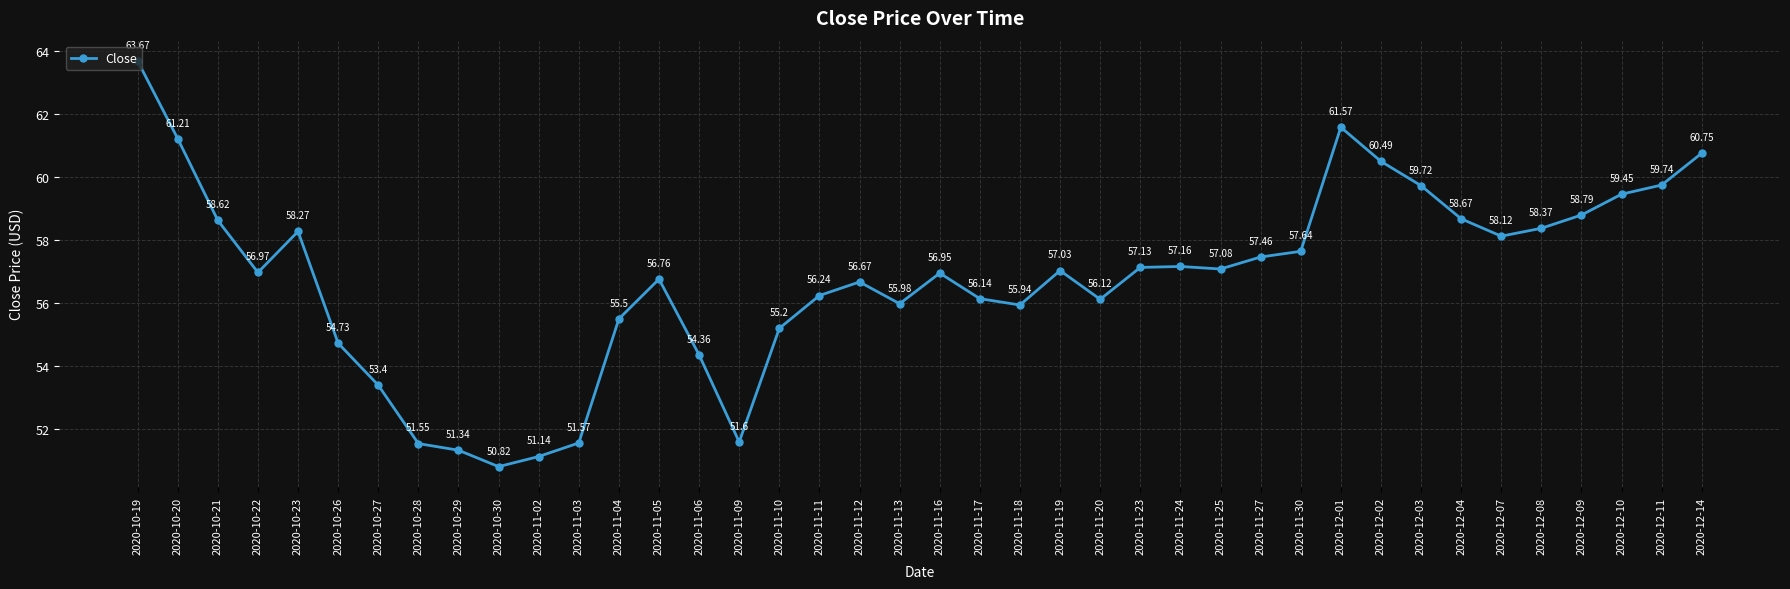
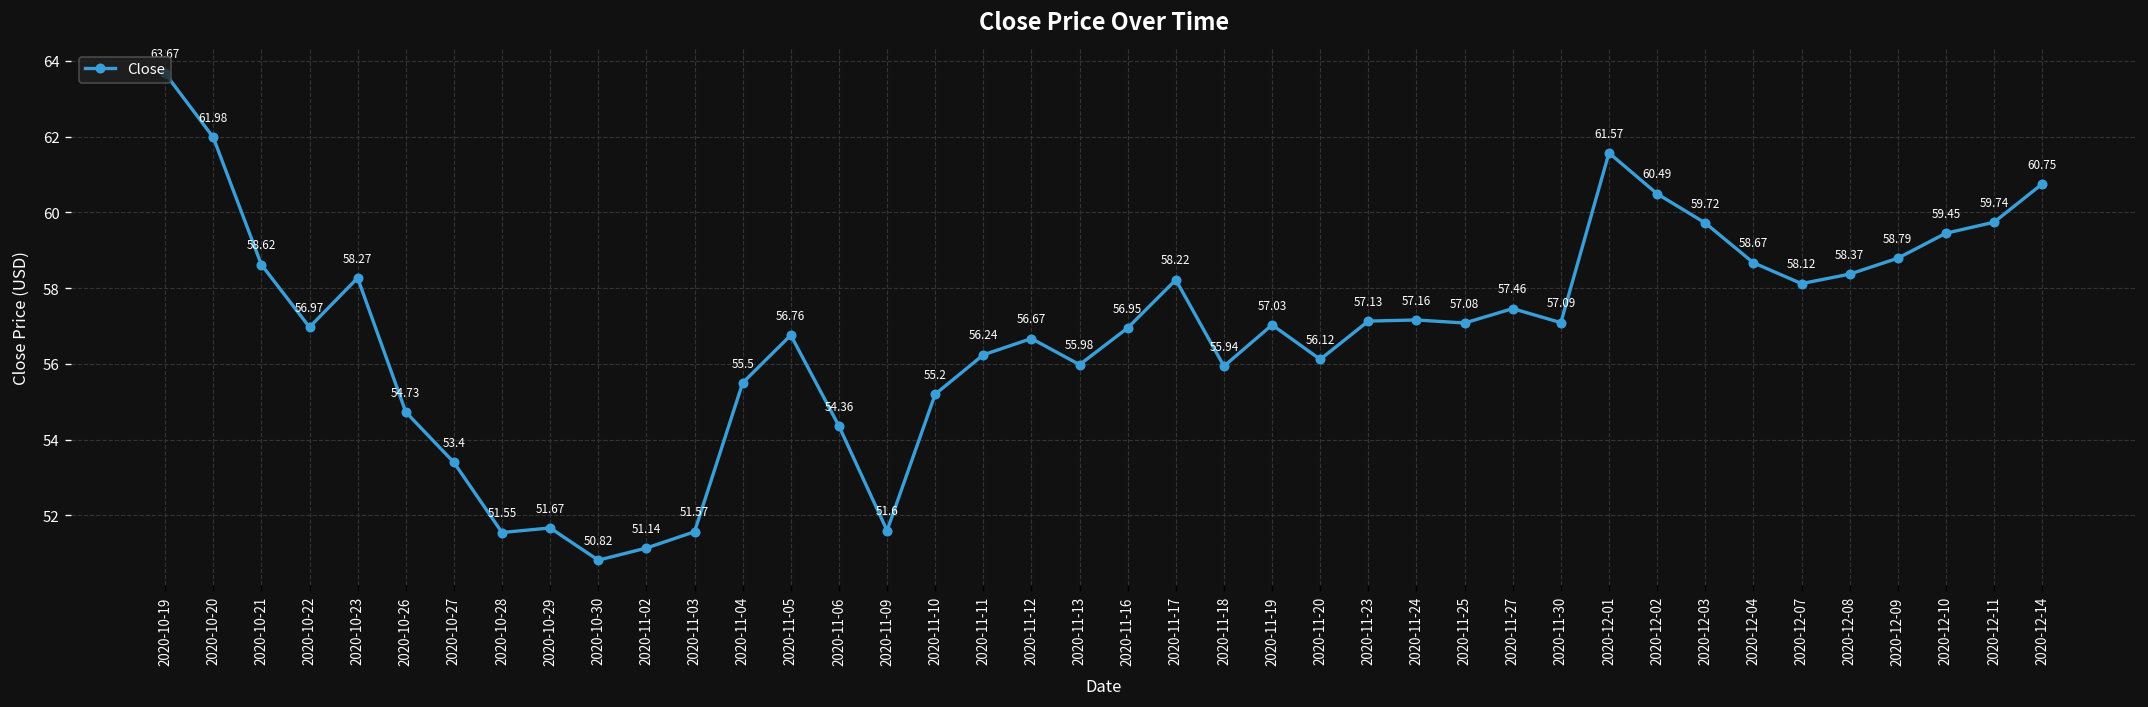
  {
-   "2020-10-20": 61.21,
+   "2020-10-20": 61.98,
    "2020-10-21": 58.62,
    "2020-10-22": 56.97,
    "2020-10-23": 58.27,
    "2020-10-26": 54.73,
    "2020-10-27": 53.4,
    "2020-10-28": 51.55,
-   "2020-10-29": 51.34,
+   "2020-10-29": 51.67,
    "2020-10-30": 50.82,
    "2020-11-02": 51.14,
    "2020-11-03": 51.57,
    "2020-11-04": 55.5,
    "2020-11-05": 56.76,
    "2020-11-06": 54.36,
    "2020-11-09": 51.6,
    "2020-11-10": 55.2,
    "2020-11-11": 56.24,
    "2020-11-12": 56.67,
    "2020-11-13": 55.98,
    "2020-11-16": 56.95,
-   "2020-11-17": 56.14,
+   "2020-11-17": 58.22,
    "2020-11-18": 55.94,
    "2020-11-19": 57.03,
    "2020-11-20": 56.12,
    "2020-11-23": 57.13,
    "2020-11-24": 57.16,
    "2020-11-25": 57.08,
    "2020-11-27": 57.46,
-   "2020-11-30": 57.64,
+   "2020-11-30": 57.09,
    "2020-12-01": 61.57,
    "2020-12-02": 60.49,
    "2020-12-03": 59.72,
    "2020-12-04": 58.67,
    "2020-12-07": 58.12,
    "2020-12-08": 58.37,
    "2020-12-09": 58.79,
    "2020-12-10": 59.45,
    "2020-12-11": 59.74,
    "2020-12-14": 60.75
  }
